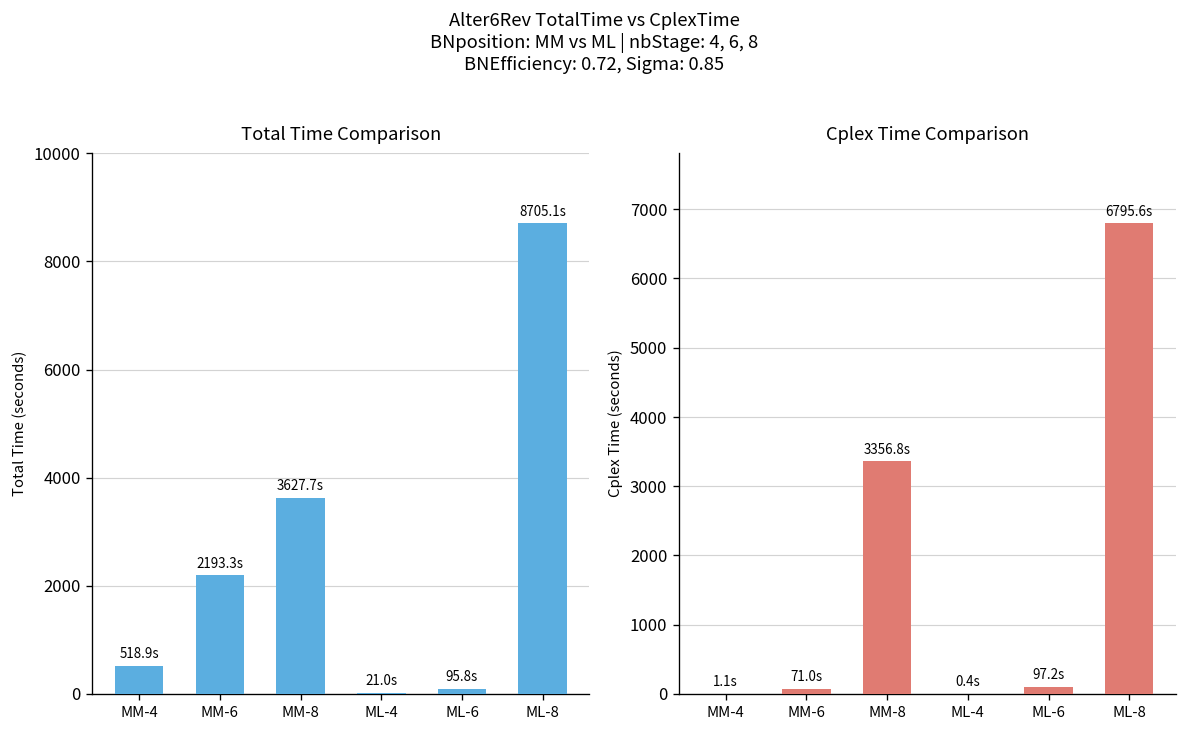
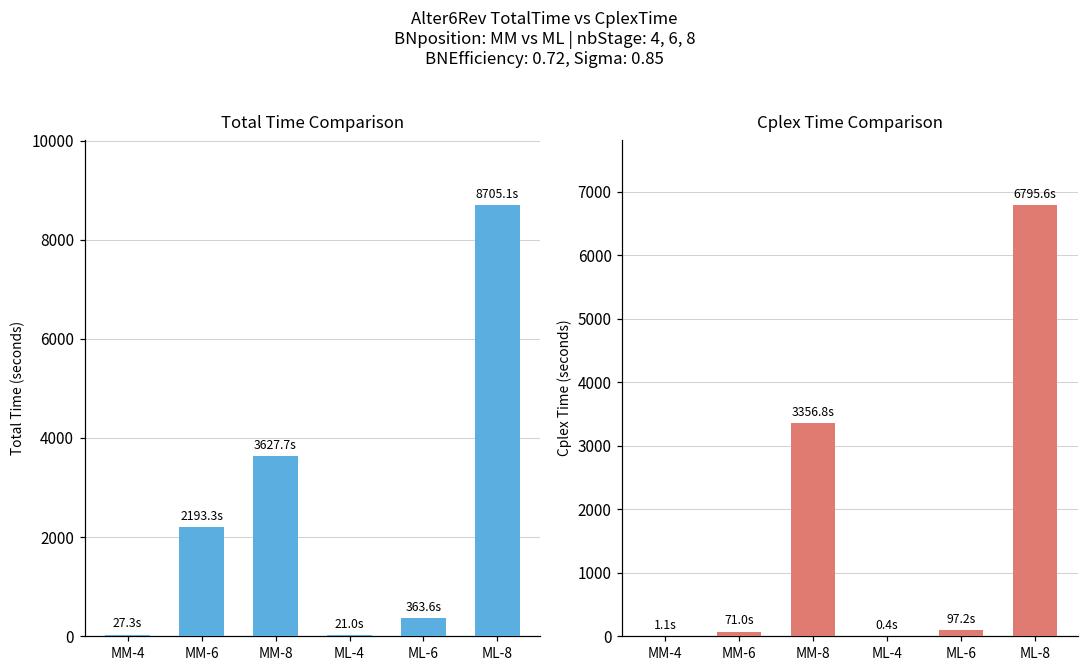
  {
    "Total Time Comparison": {
-     "MM-4": "518.9s",
+     "MM-4": "27.3s",
      "MM-6": "2193.3s",
      "MM-8": "3627.7s",
      "ML-4": "21.0s",
-     "ML-6": "95.8s",
+     "ML-6": "363.6s",
      "ML-8": "8705.1s"
    },
    "Cplex Time Comparison": {
      "MM-4": "1.1s",
      "MM-6": "71.0s",
      "MM-8": "3356.8s",
      "ML-4": "0.4s",
      "ML-6": "97.2s",
      "ML-8": "6795.6s"
    }
  }
